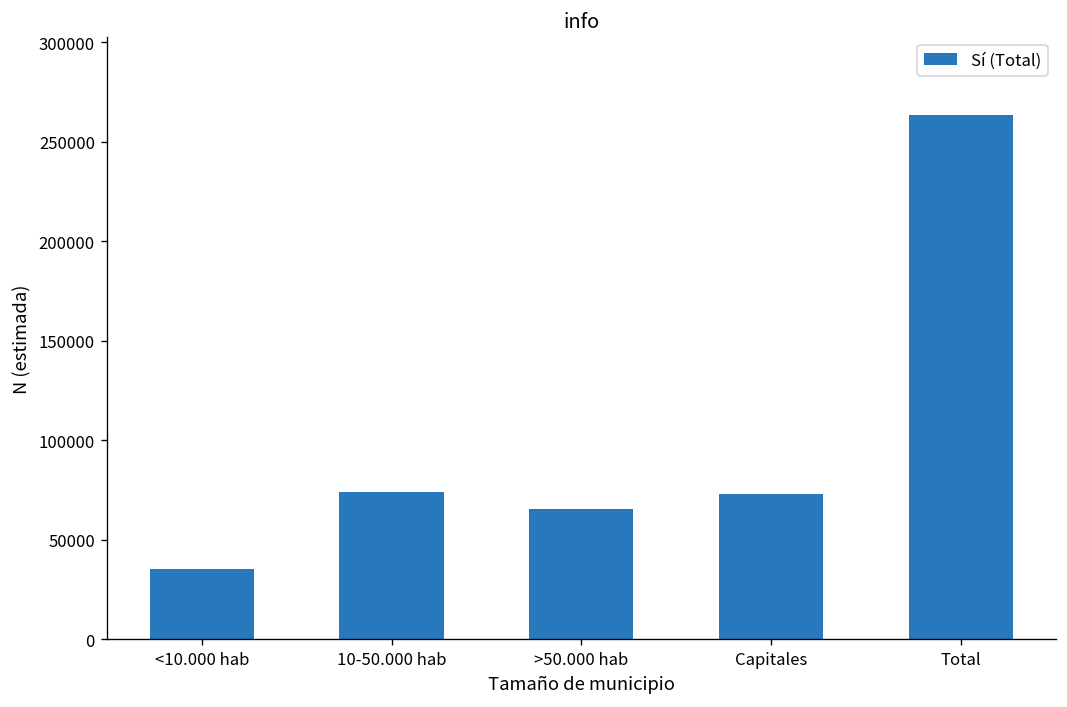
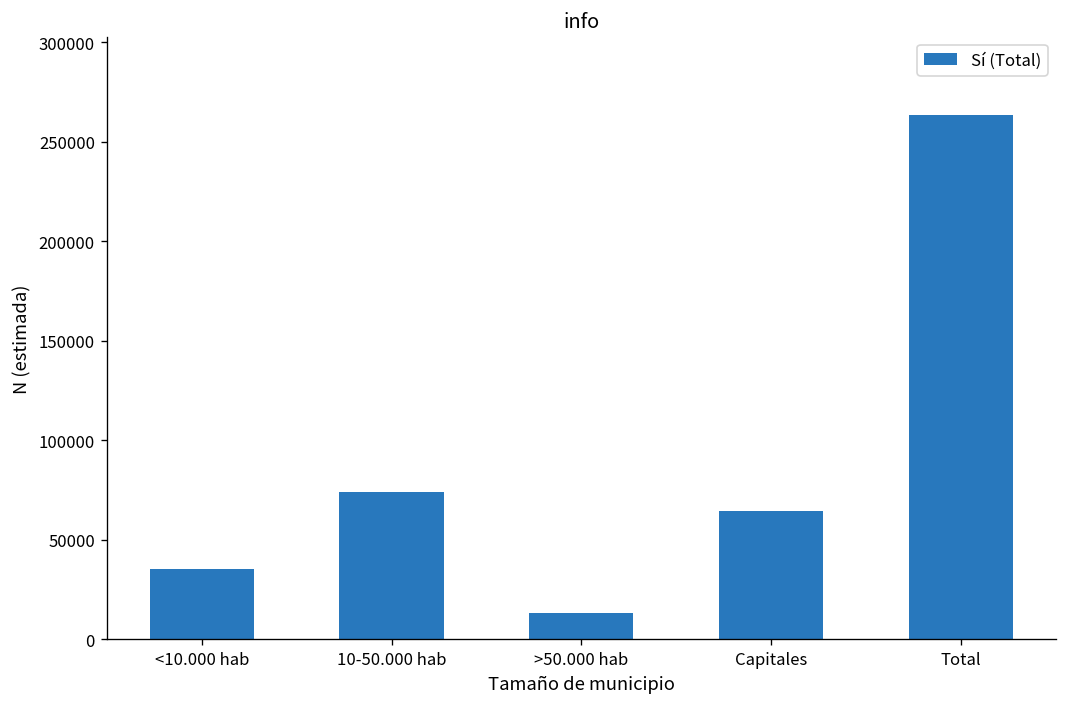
  {
    "<10.000 hab": 35000,
    "10-50.000 hab": 74000,
-   ">50.000 hab": 65000,
-   "Capitales": 73000,
+   ">50.000 hab": 13000,
+   "Capitales": 64000,
    "Total": 263000
  }
